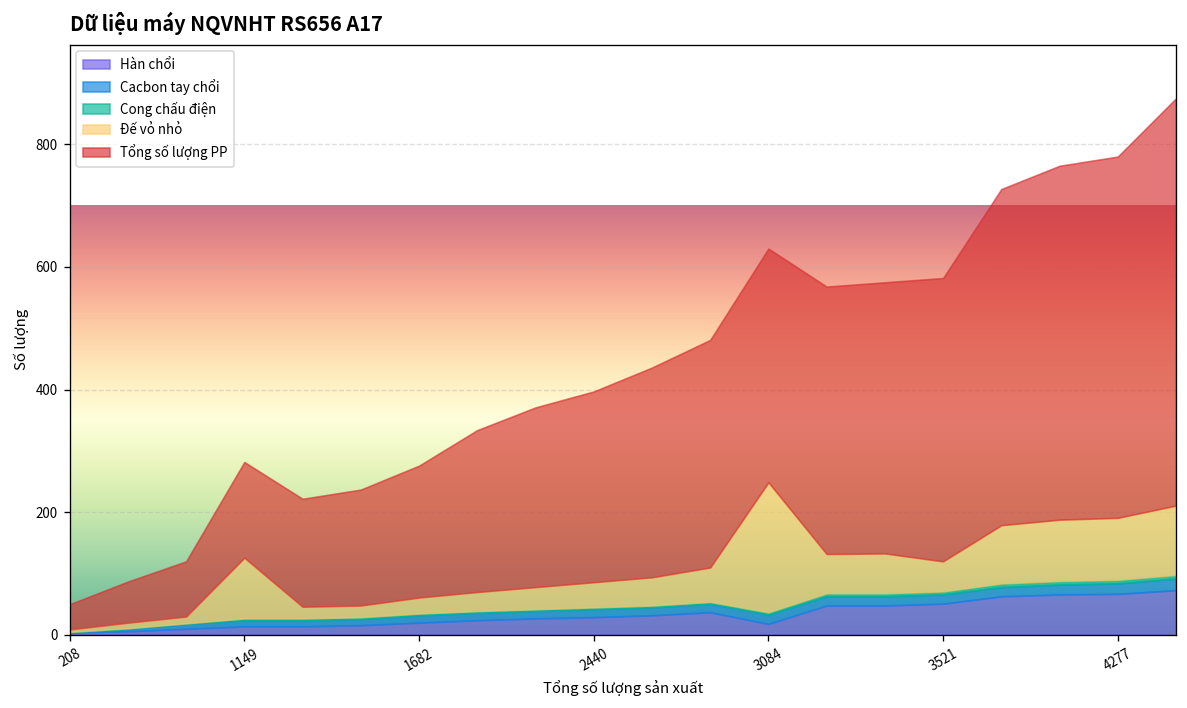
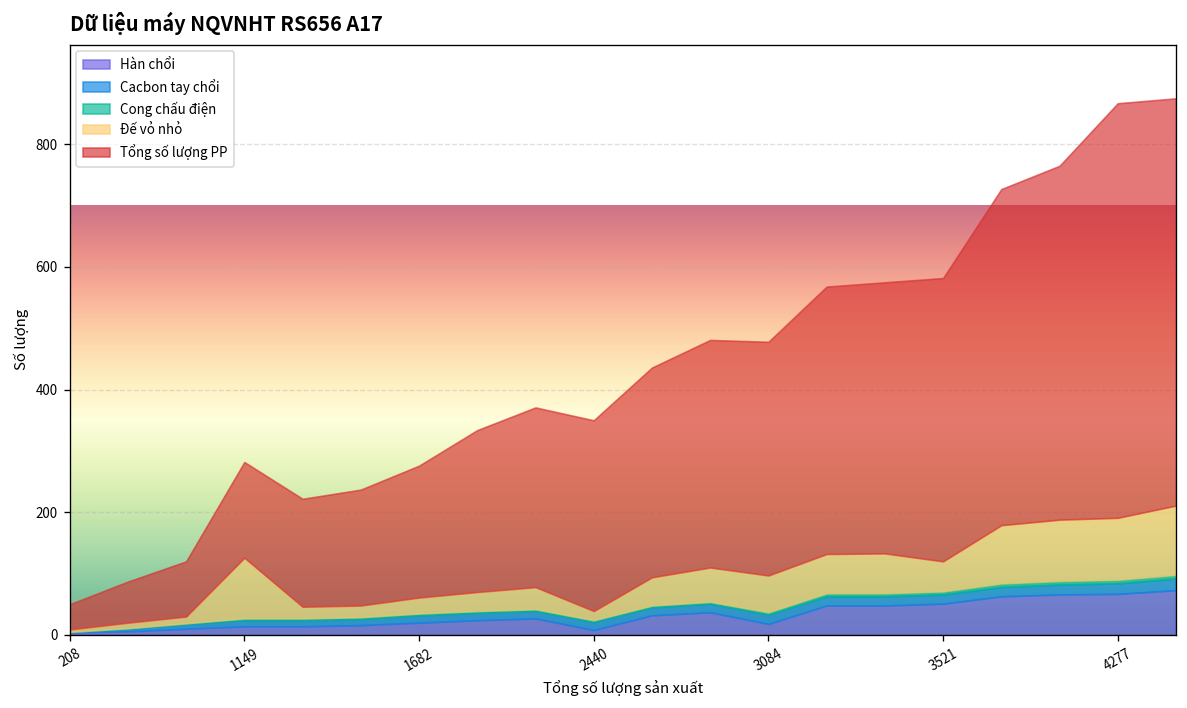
  {
    "Hàn chổi": {
      "1149": 10,
      "1682": 20,
-     "2440": 30,
+     "2440": 10,
      "3084": 20,
      "3521": 50,
      "4277": 70
    },
    "Cacbon tay chổi": {
      "3521": 20,
      "4277": 20
    },
    "Cong chấu điện": {
      "3521": 10,
      "4277": 10
    },
    "Đế vỏ nhỏ": {
      "1149": 100,
      "1682": 30,
-     "2440": 40,
-     "3084": 210,
+     "2440": 20,
+     "3084": 60,
      "3521": 50,
      "4277": 100
    },
    "Tổng số lượng PP": {
      "208": 40,
      "1149": 160,
      "1682": 220,
      "2440": 310,
      "3084": 380,
      "3521": 460,
-     "4277": 590
+     "4277": 680
    }
  }
